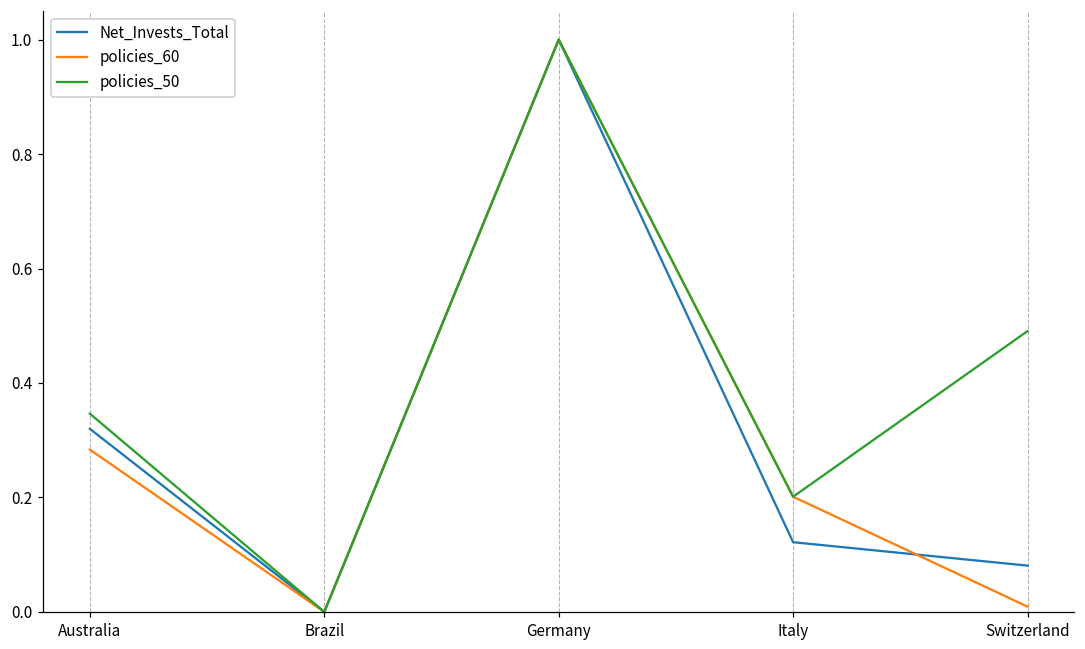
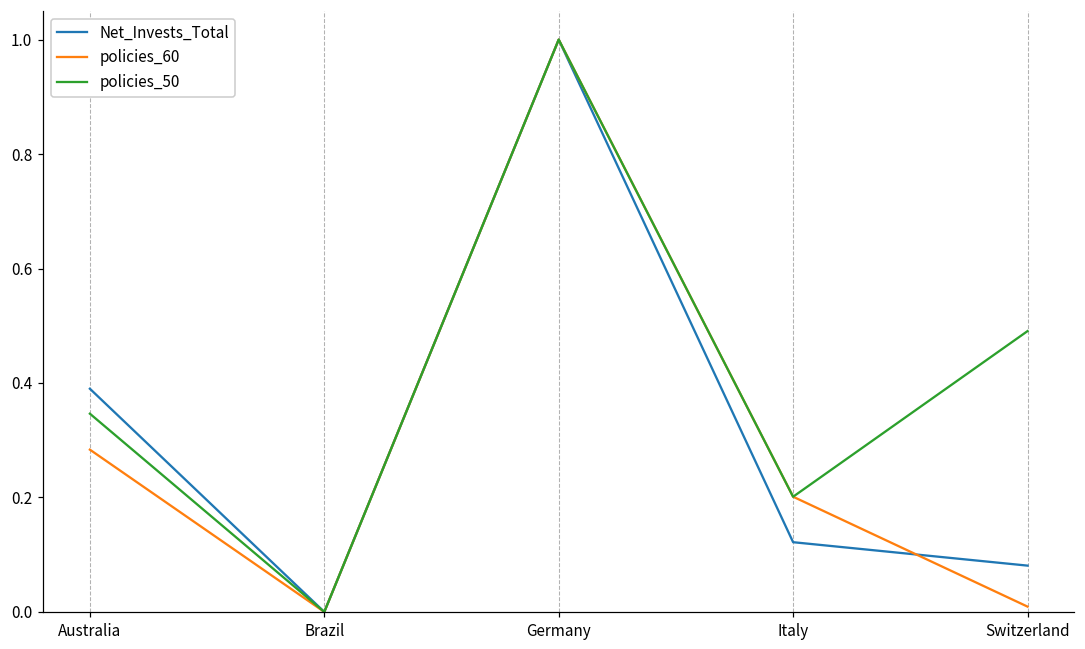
  {
    "Net_Invests_Total": {
-     "Australia": 0.32,
+     "Australia": 0.39,
      "Italy": 0.12,
      "Switzerland": 0.08
    },
    "policies_60": {
      "Australia": 0.28,
      "Switzerland": 0.01
    },
    "policies_50": {
      "Australia": 0.35,
      "Switzerland": 0.49
    }
  }
